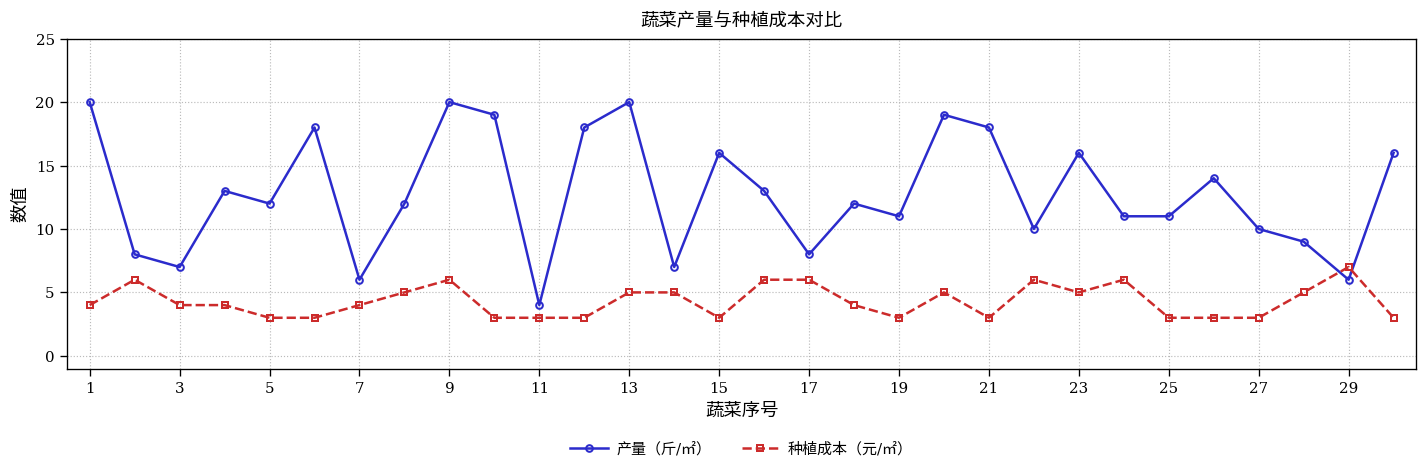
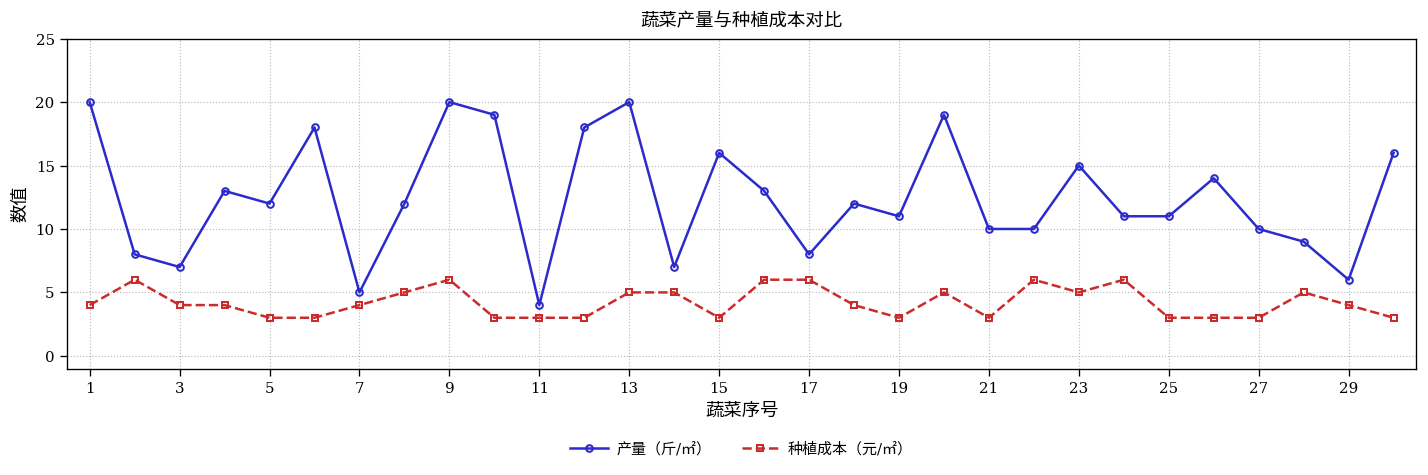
  {
    "产量（斤/㎡）": {
      "1": 20,
      "3": 7,
      "5": 12,
-     "7": 6,
+     "7": 5,
      "9": 20,
      "11": 4,
      "13": 20,
      "15": 16,
      "17": 8,
      "19": 11,
-     "21": 18,
-     "23": 16,
+     "21": 10,
+     "23": 15,
      "25": 11,
      "27": 10,
      "29": 6
    },
    "种植成本（元/㎡）": {
      "1": 4,
      "3": 4,
      "5": 3,
      "7": 4,
      "9": 6,
      "11": 3,
      "13": 5,
      "15": 3,
      "17": 6,
      "19": 3,
      "21": 3,
      "23": 5,
      "25": 3,
      "27": 3,
-     "29": 7
+     "29": 4
    }
  }
